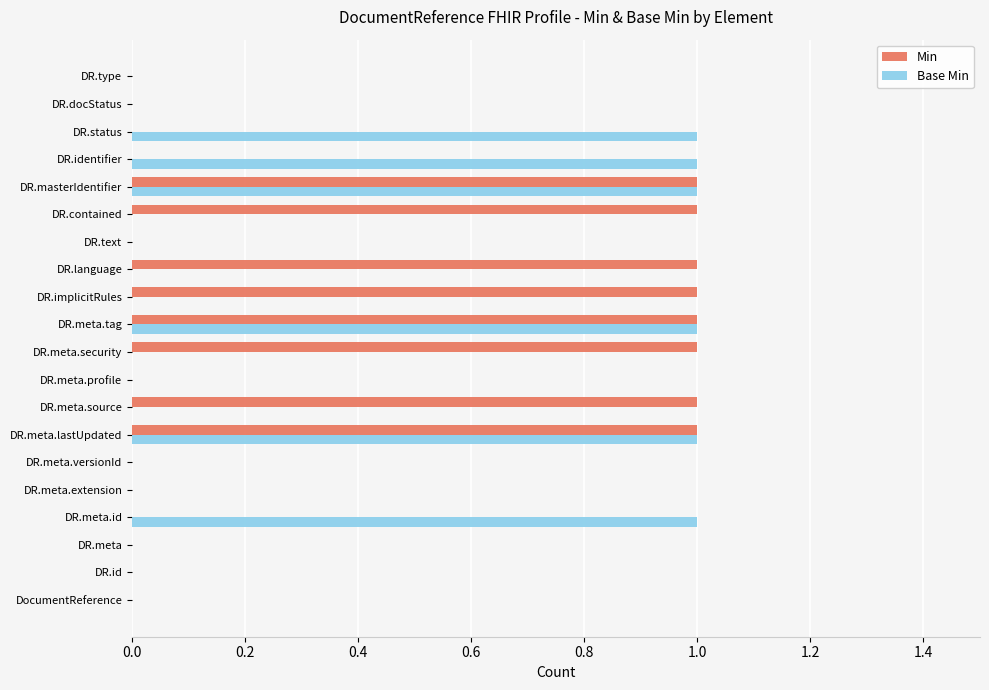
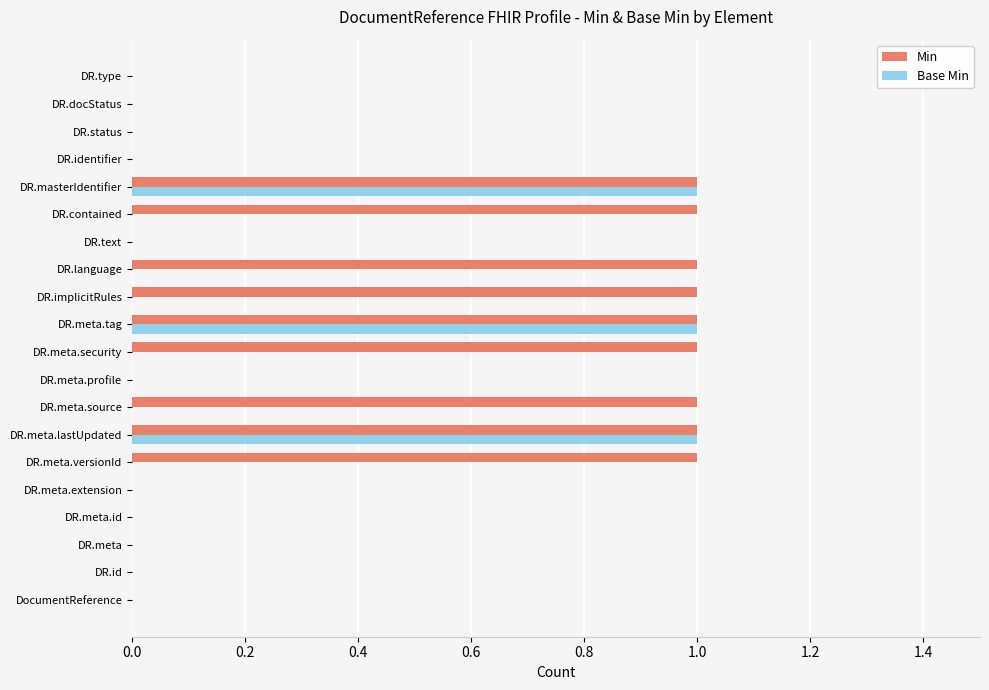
  {
    "Min": {
      "DR.type": 0,
      "DR.docStatus": 0,
      "DR.status": 0,
      "DR.identifier": 0,
      "DR.masterIdentifier": 1,
      "DR.contained": 1,
      "DR.text": 0,
      "DR.language": 1,
      "DR.implicitRules": 1,
      "DR.meta.tag": 1,
      "DR.meta.security": 1,
      "DR.meta.profile": 0,
      "DR.meta.source": 1,
      "DR.meta.lastUpdated": 1,
-     "DR.meta.versionId": 0,
+     "DR.meta.versionId": 1,
      "DR.meta.extension": 0,
      "DR.meta.id": 0,
      "DR.meta": 0,
      "DR.id": 0,
      "DocumentReference": 0
    },
    "Base Min": {
      "DR.type": 0,
      "DR.docStatus": 0,
-     "DR.status": 1,
-     "DR.identifier": 1,
+     "DR.status": 0,
+     "DR.identifier": 0,
      "DR.masterIdentifier": 1,
      "DR.contained": 0,
      "DR.text": 0,
      "DR.language": 0,
      "DR.implicitRules": 0,
      "DR.meta.tag": 1,
      "DR.meta.security": 0,
      "DR.meta.profile": 0,
      "DR.meta.source": 0,
      "DR.meta.lastUpdated": 1,
      "DR.meta.versionId": 0,
      "DR.meta.extension": 0,
-     "DR.meta.id": 1,
+     "DR.meta.id": 0,
      "DR.meta": 0,
      "DR.id": 0,
      "DocumentReference": 0
    }
  }
